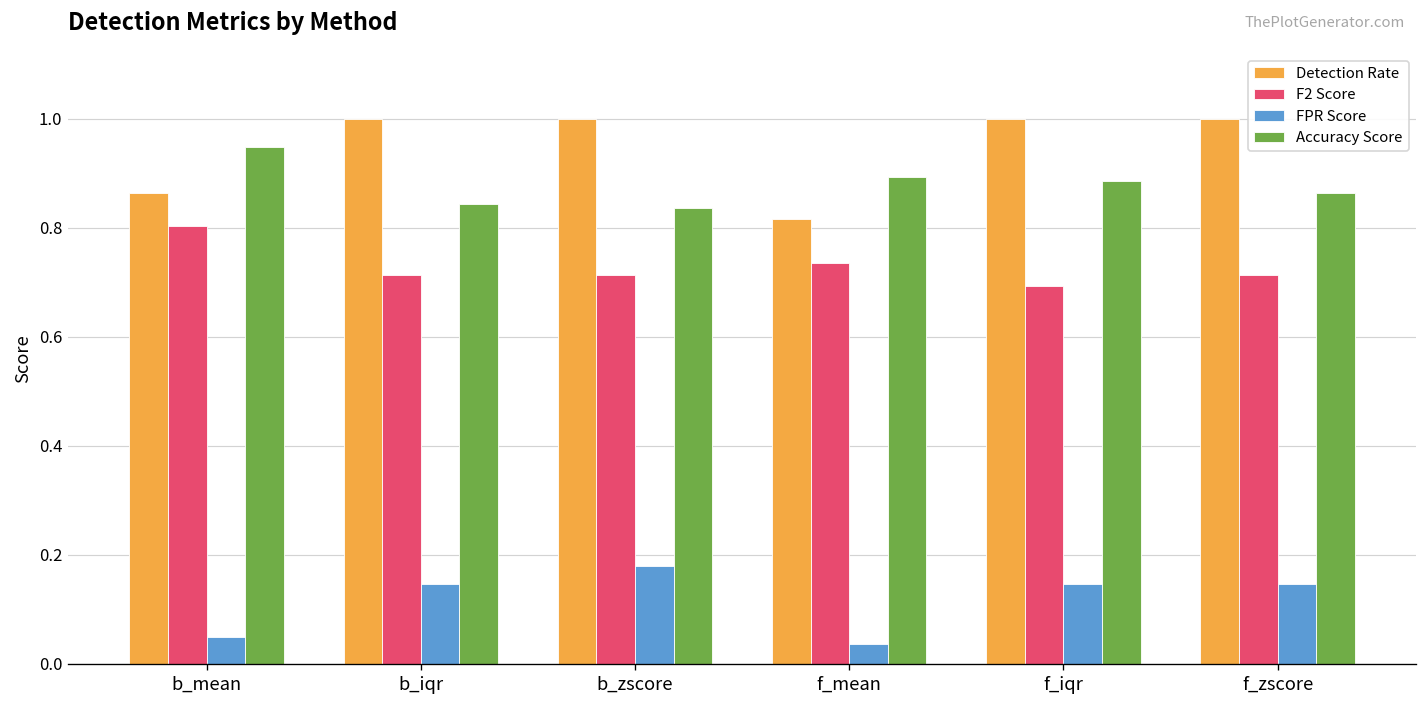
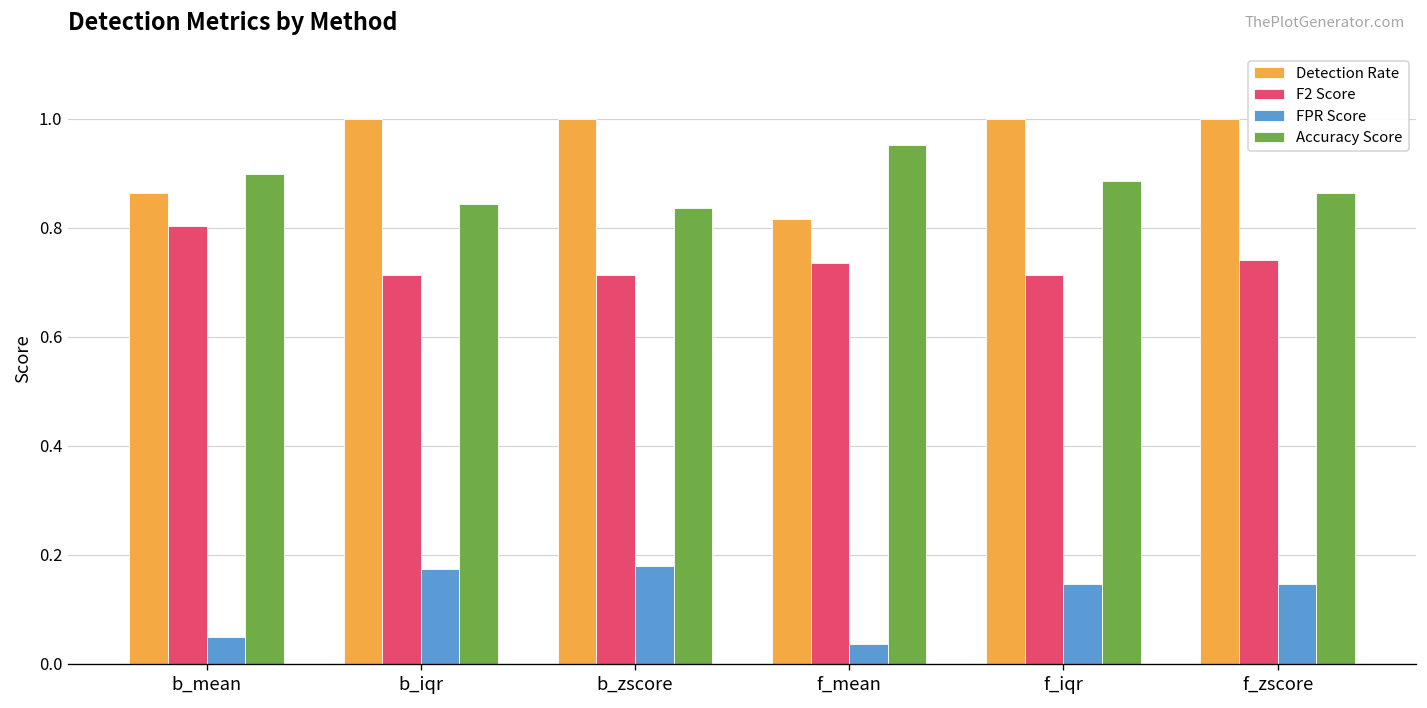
  {
    "Detection Rate": {
      "b_mean": 0.86,
      "b_iqr": 1.00,
      "b_zscore": 1.00,
      "f_mean": 0.82,
      "f_iqr": 1.00,
      "f_zscore": 1.00
    },
    "F2 Score": {
      "b_mean": 0.80,
      "b_iqr": 0.71,
      "b_zscore": 0.71,
      "f_mean": 0.74,
-     "f_iqr": 0.69,
-     "f_zscore": 0.71
+     "f_iqr": 0.71,
+     "f_zscore": 0.74
    },
    "FPR Score": {
      "b_mean": 0.05,
-     "b_iqr": 0.15,
+     "b_iqr": 0.18,
      "b_zscore": 0.18,
      "f_mean": 0.04,
      "f_iqr": 0.15,
      "f_zscore": 0.15
    },
    "Accuracy Score": {
-     "b_mean": 0.95,
+     "b_mean": 0.90,
      "b_iqr": 0.84,
      "b_zscore": 0.84,
-     "f_mean": 0.89,
+     "f_mean": 0.95,
      "f_iqr": 0.89,
      "f_zscore": 0.86
    }
  }
